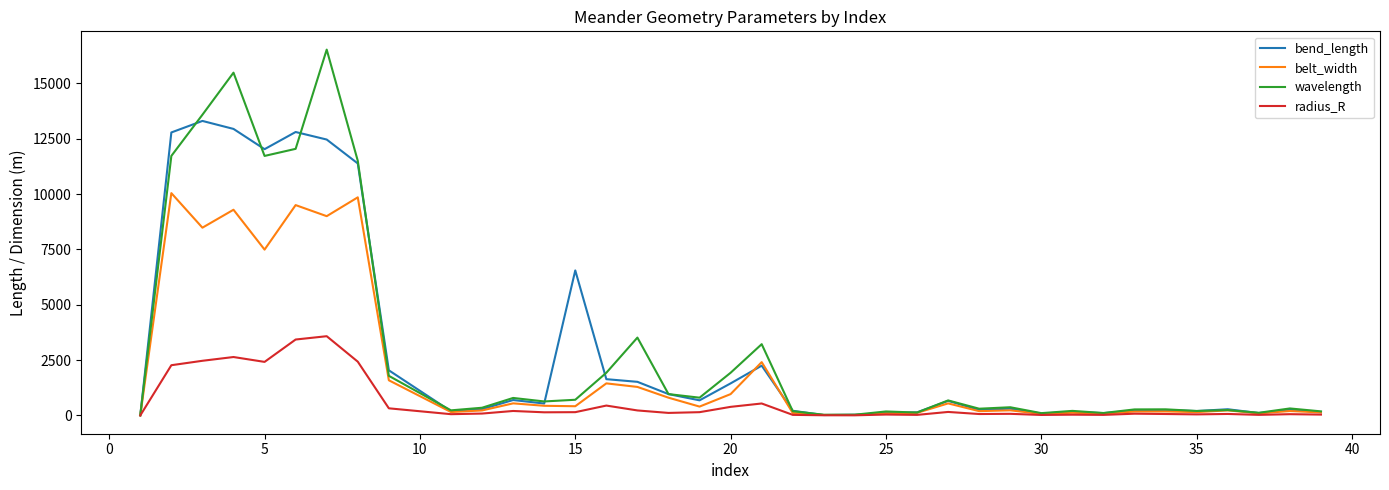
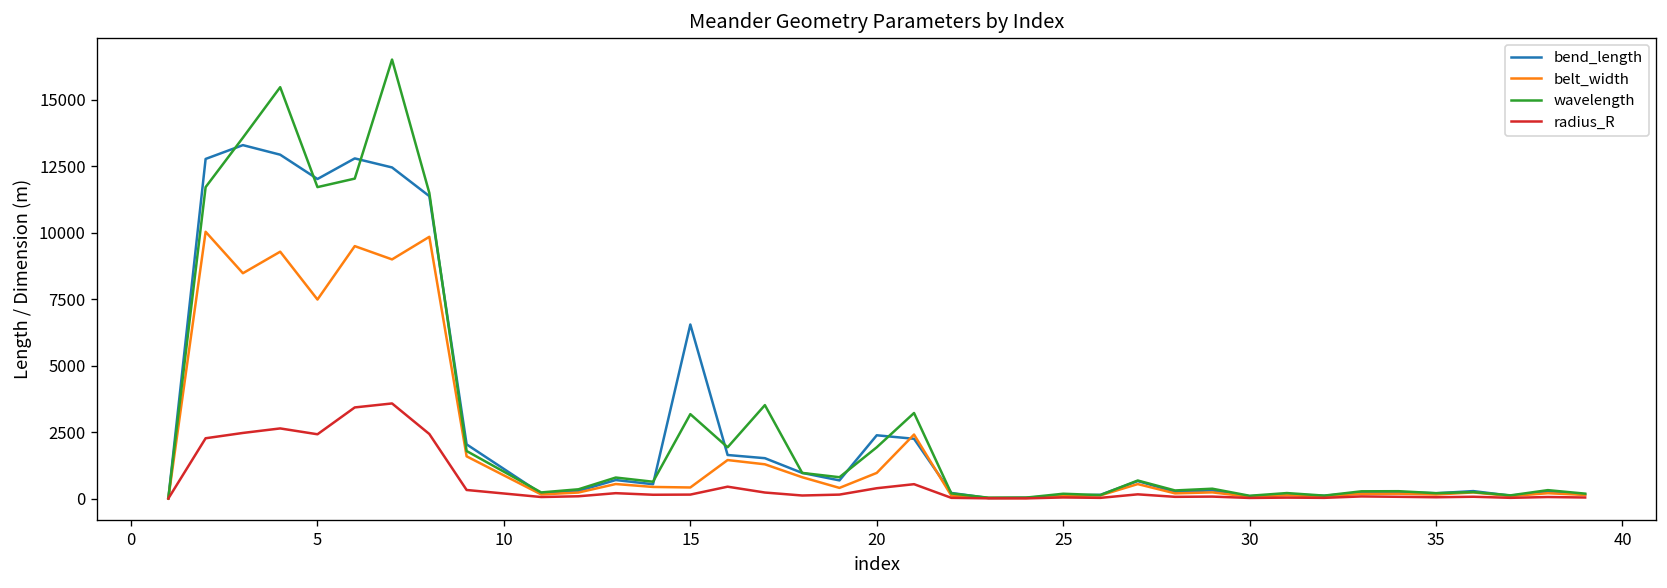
  {
    "bend_length": {
      "5": 12000,
      "15": 6600,
-     "20": 1500
+     "20": 2400
    },
    "belt_width": {
      "5": 7500,
      "15": 400,
      "20": 1000
    },
    "wavelength": {
      "5": 11700,
-     "15": 700,
+     "15": 3200,
      "20": 1900
    },
    "radius_R": {
      "5": 2400,
      "15": 200,
      "20": 400
    }
  }
